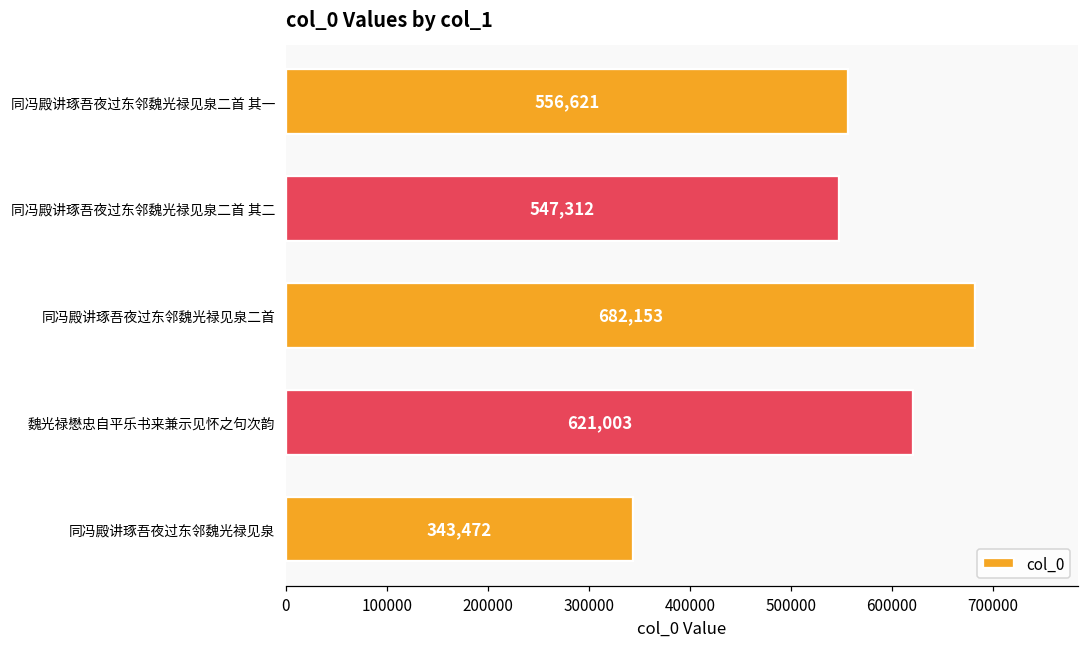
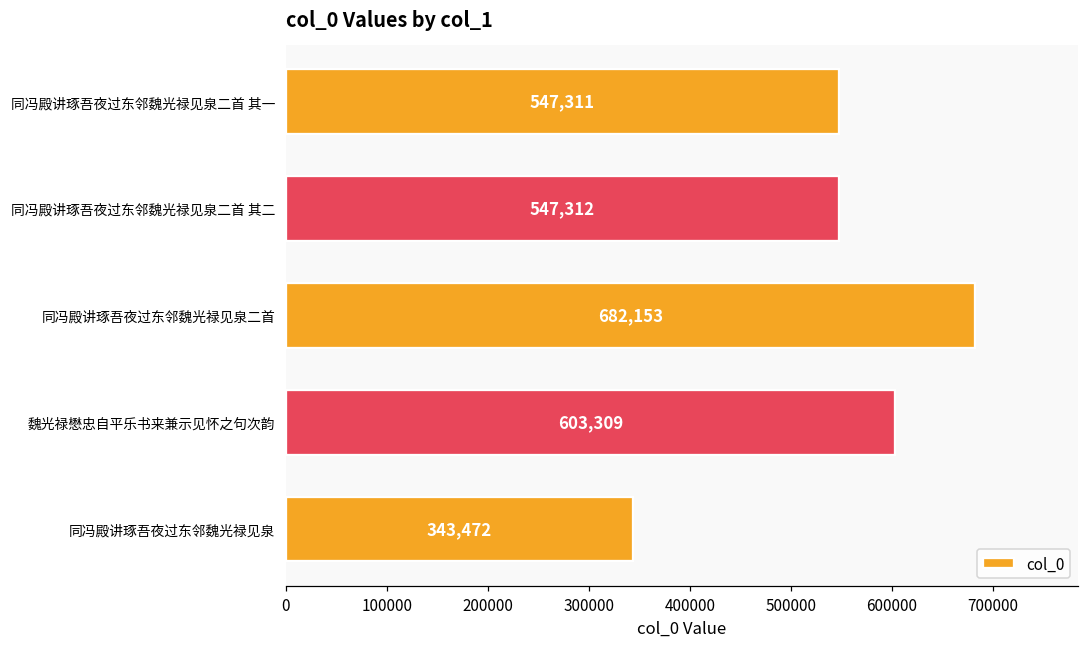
  {
-   "同冯殿讲琢吾夜过东邻魏光禄见泉二首 其一": "556,621",
+   "同冯殿讲琢吾夜过东邻魏光禄见泉二首 其一": "547,311",
    "同冯殿讲琢吾夜过东邻魏光禄见泉二首 其二": "547,312",
    "同冯殿讲琢吾夜过东邻魏光禄见泉二首": "682,153",
-   "魏光禄懋忠自平乐书来兼示见怀之句次韵": "621,003",
+   "魏光禄懋忠自平乐书来兼示见怀之句次韵": "603,309",
    "同冯殿讲琢吾夜过东邻魏光禄见泉": "343,472"
  }
